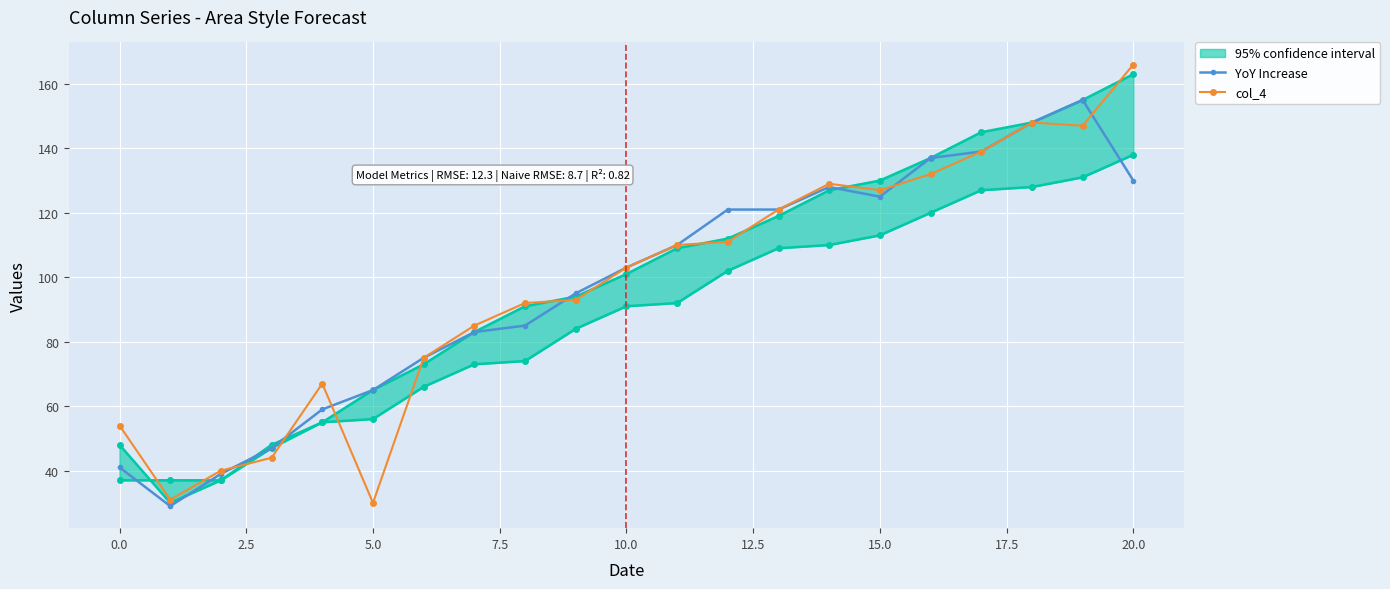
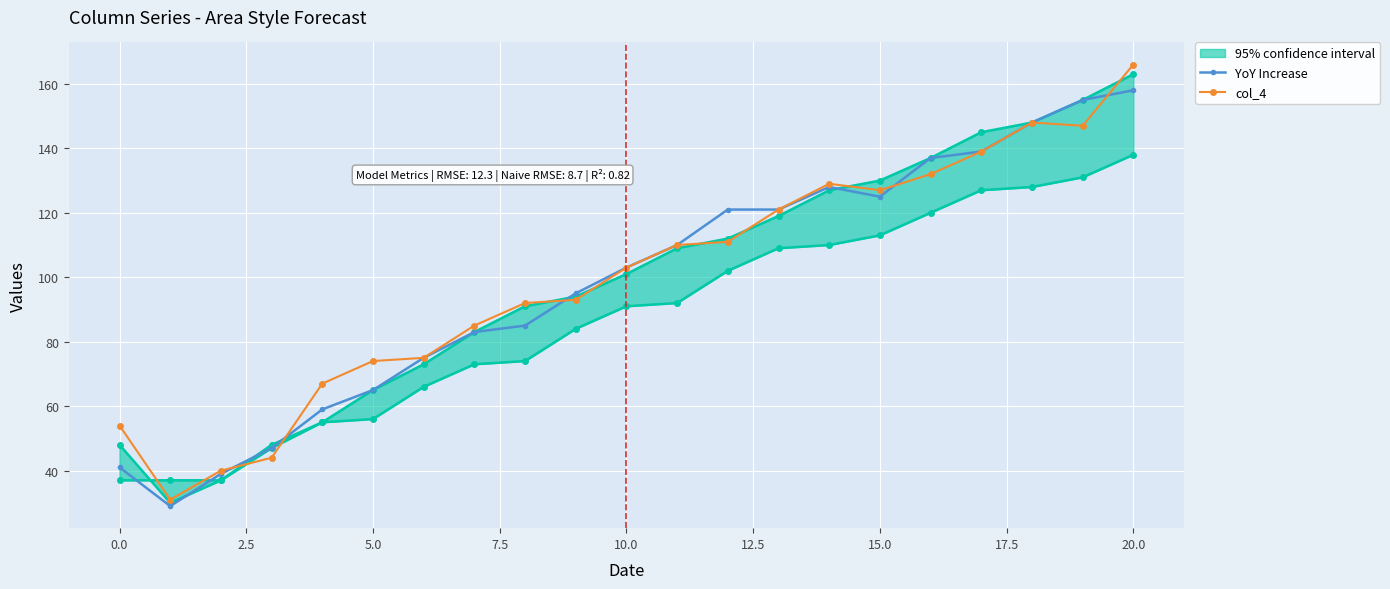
  {
    "YoY Increase": {
      "0.0": 41,
      "15.0": 125,
-     "20.0": 130
+     "20.0": 158
    },
    "col_4": {
      "0.0": 54,
-     "5.0": 30,
+     "5.0": 74,
      "15.0": 127,
      "20.0": 166
    }
  }
